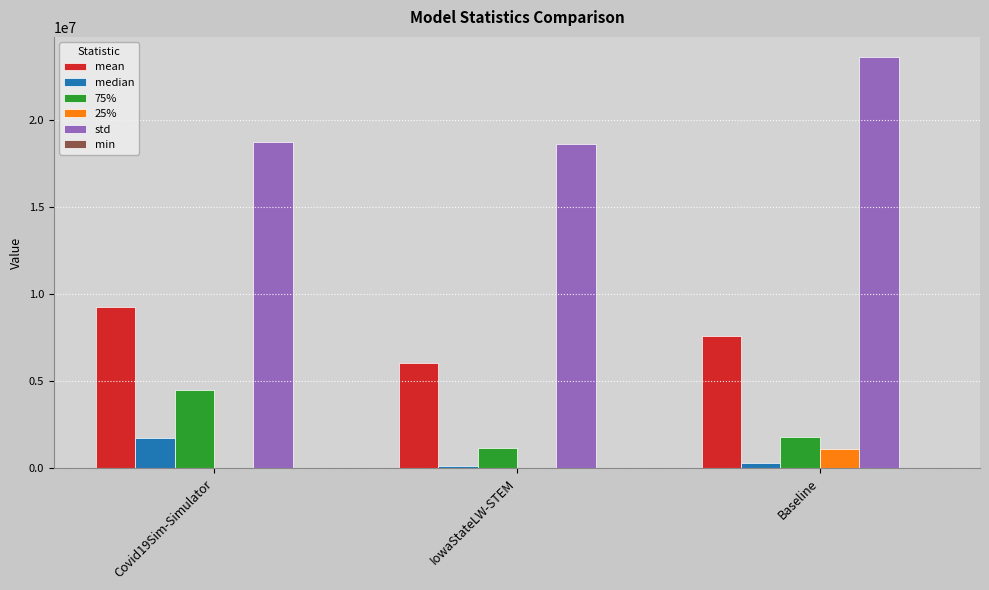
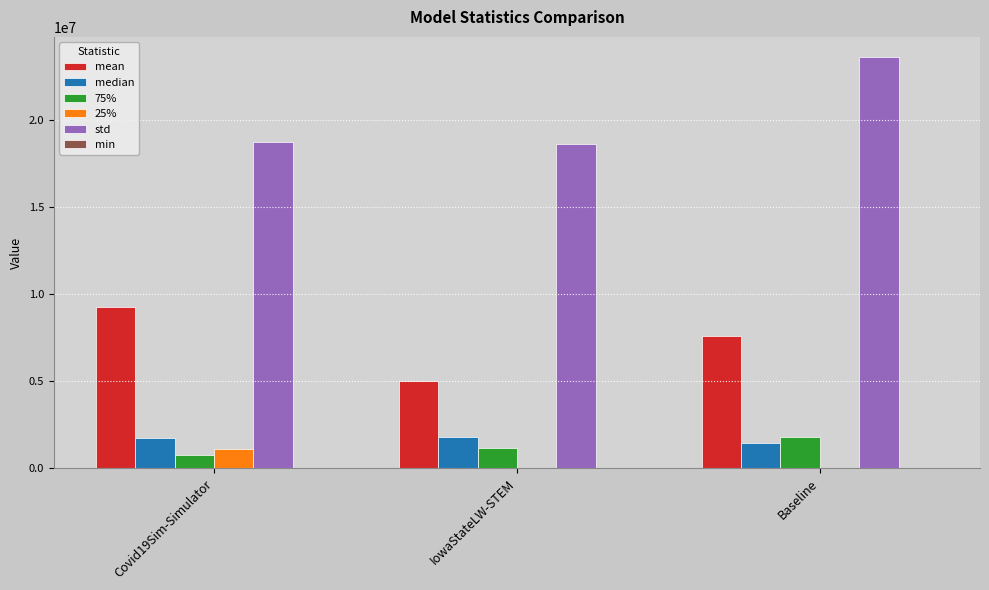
  {
    "mean": {
      "Covid19Sim-Simulator": 9200000,
-     "IowaStateLW-STEM": 6000000,
+     "IowaStateLW-STEM": 5000000,
      "Baseline": 7600000
    },
    "median": {
      "Covid19Sim-Simulator": 1700000,
-     "IowaStateLW-STEM": 200000,
-     "Baseline": 300000
+     "IowaStateLW-STEM": 1800000,
+     "Baseline": 1500000
    },
    "75%": {
-     "Covid19Sim-Simulator": 4500000,
+     "Covid19Sim-Simulator": 700000,
      "IowaStateLW-STEM": 1100000,
      "Baseline": 1800000
    },
    "25%": {
-     "Covid19Sim-Simulator": 0,
-     "Baseline": 1100000
+     "Covid19Sim-Simulator": 1100000,
+     "Baseline": 0
    },
    "std": {
      "Covid19Sim-Simulator": 18700000,
      "IowaStateLW-STEM": 18600000,
      "Baseline": 23600000
    }
  }
